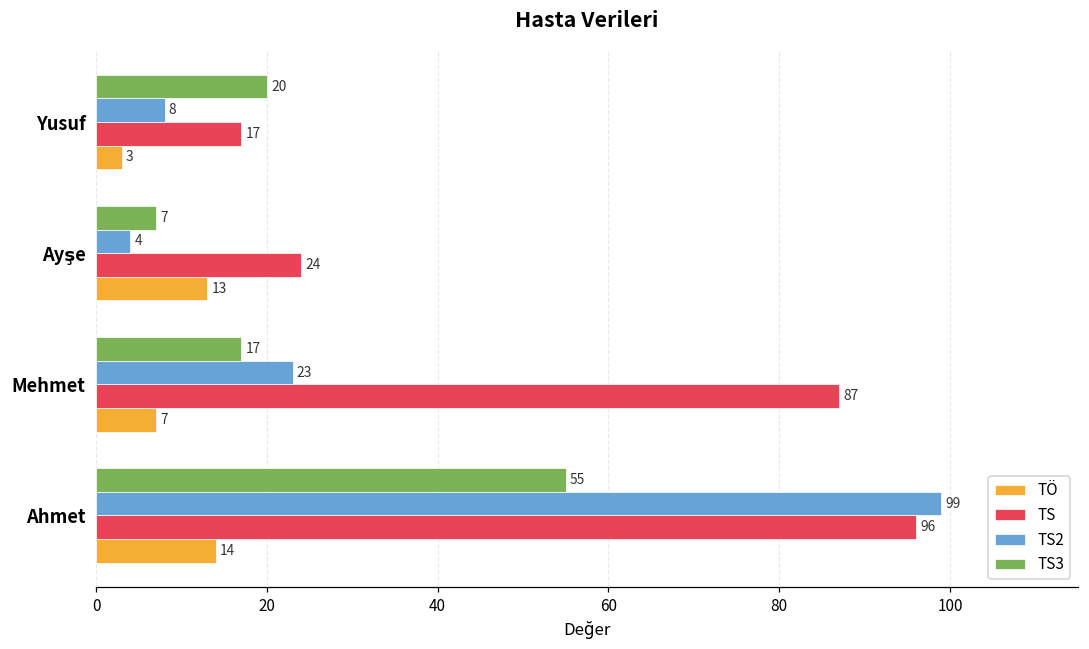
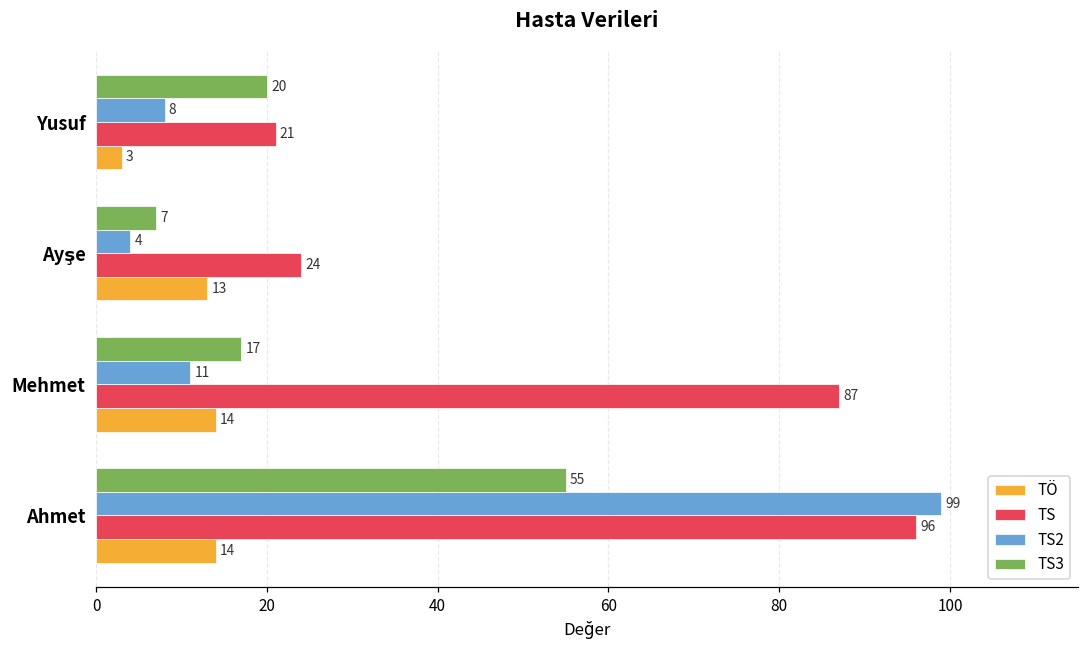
  {
    "TÖ": {
      "Yusuf": 3,
      "Ayşe": 13,
-     "Mehmet": 7,
+     "Mehmet": 14,
      "Ahmet": 14
    },
    "TS": {
-     "Yusuf": 17,
+     "Yusuf": 21,
      "Ayşe": 24,
      "Mehmet": 87,
      "Ahmet": 96
    },
    "TS2": {
      "Yusuf": 8,
      "Ayşe": 4,
-     "Mehmet": 23,
+     "Mehmet": 11,
      "Ahmet": 99
    },
    "TS3": {
      "Yusuf": 20,
      "Ayşe": 7,
      "Mehmet": 17,
      "Ahmet": 55
    }
  }
